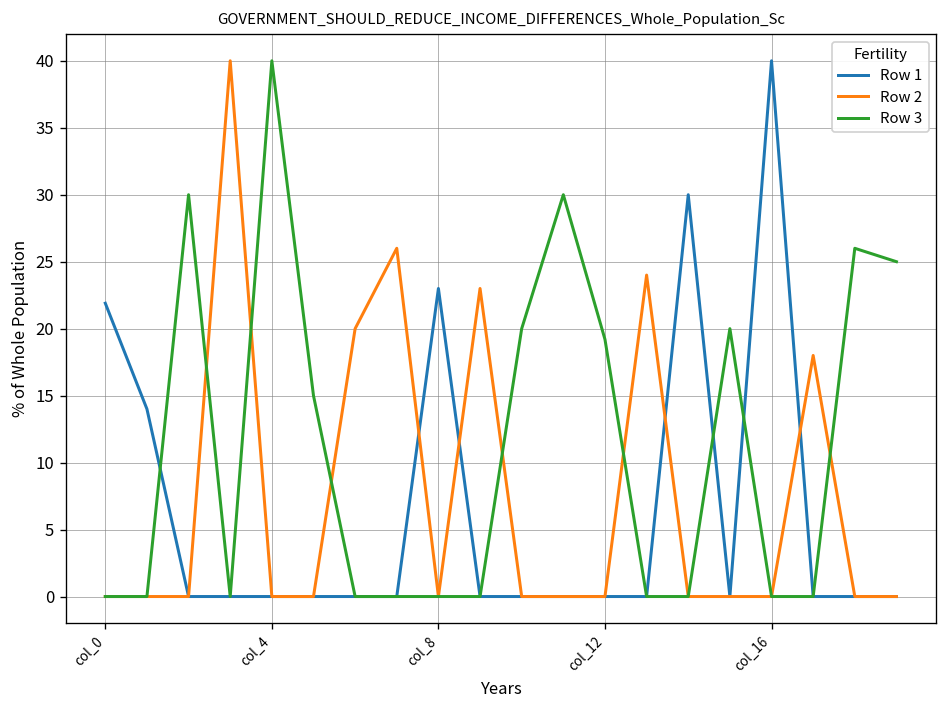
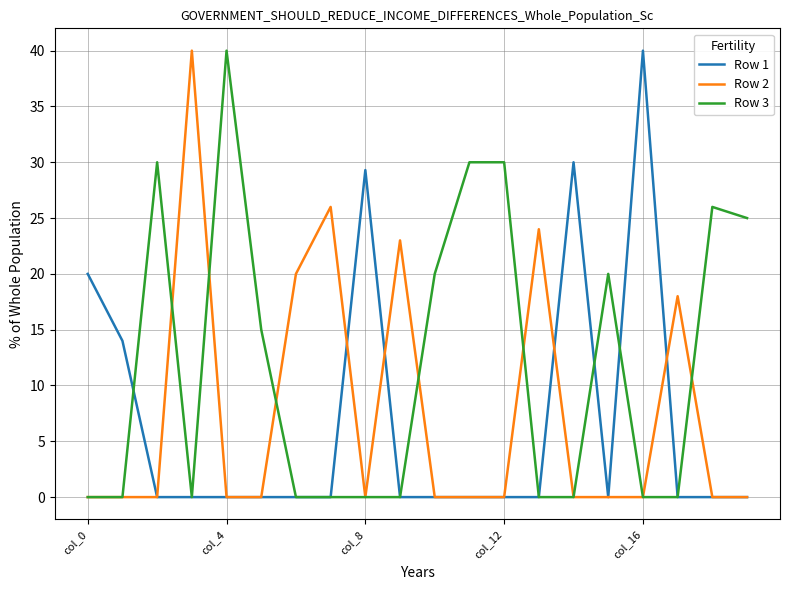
  {
    "Row 1": {
-     "col_0": 21.9,
-     "col_8": 23.0,
+     "col_0": 20.0,
+     "col_8": 29.3,
      "col_16": 40.0
    },
    "Row 3": {
      "col_4": 40.0,
-     "col_12": 19.2
+     "col_12": 30.0
    }
  }
